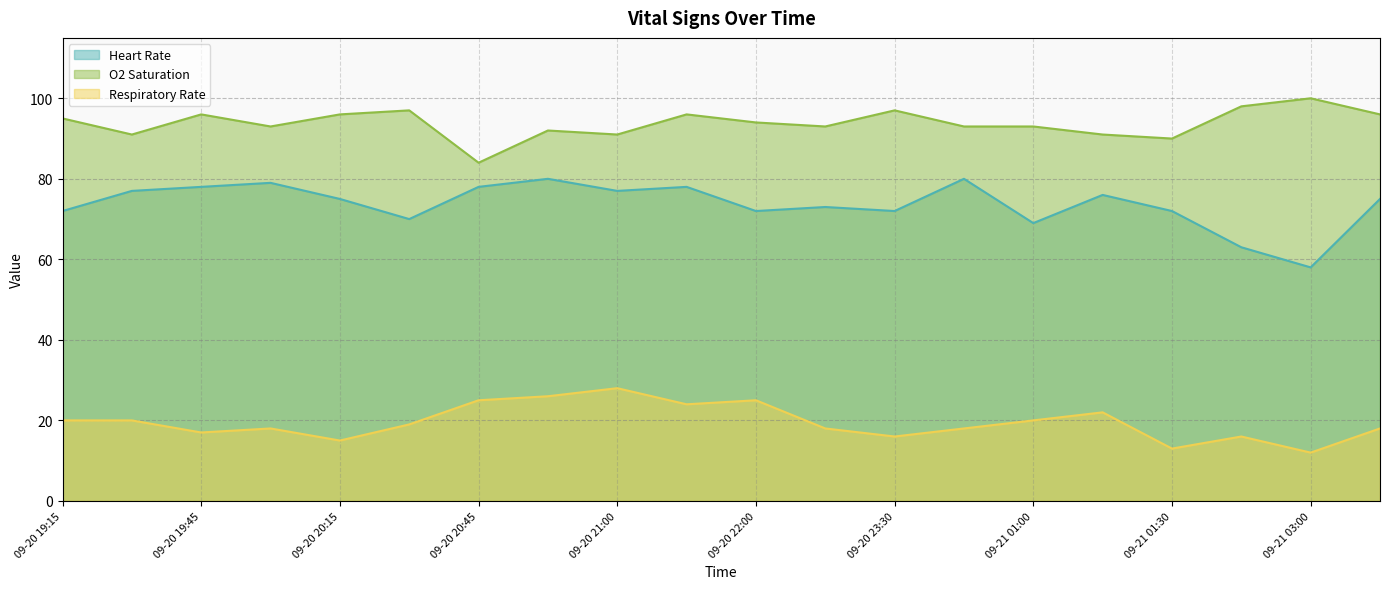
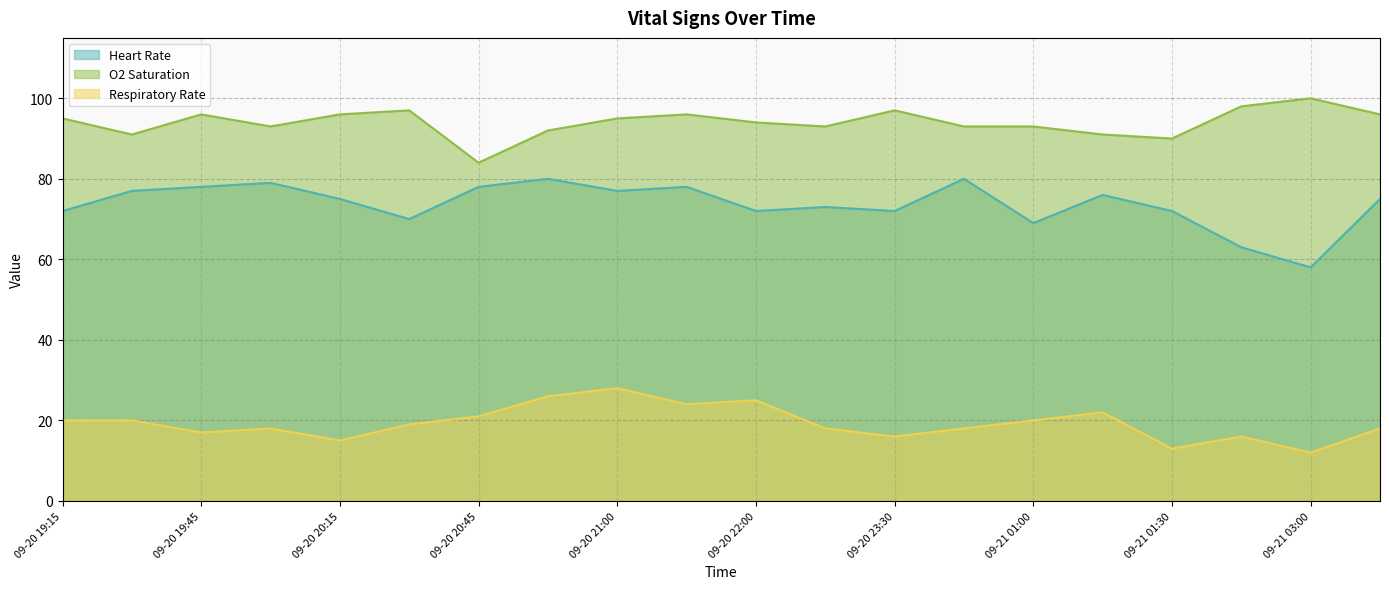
  {
    "Heart Rate": {
      "09-20 19:15": 72,
      "09-20 19:45": 78,
      "09-20 20:15": 75,
      "09-20 20:45": 78,
      "09-20 21:00": 77,
      "09-20 22:00": 72,
      "09-20 23:30": 72,
      "09-21 01:00": 69,
      "09-21 01:30": 72,
      "09-21 03:00": 58
    },
    "O2 Saturation": {
      "09-20 19:15": 95,
      "09-20 19:45": 96,
      "09-20 20:15": 96,
      "09-20 20:45": 84,
-     "09-20 21:00": 91,
+     "09-20 21:00": 95,
      "09-20 22:00": 94,
      "09-20 23:30": 97,
      "09-21 01:00": 93,
      "09-21 01:30": 90,
      "09-21 03:00": 100
    },
    "Respiratory Rate": {
      "09-20 19:15": 20,
      "09-20 19:45": 17,
      "09-20 20:15": 15,
-     "09-20 20:45": 25,
+     "09-20 20:45": 21,
      "09-20 21:00": 28,
      "09-20 22:00": 25,
      "09-20 23:30": 16,
      "09-21 01:00": 20,
      "09-21 01:30": 13,
      "09-21 03:00": 12
    }
  }
